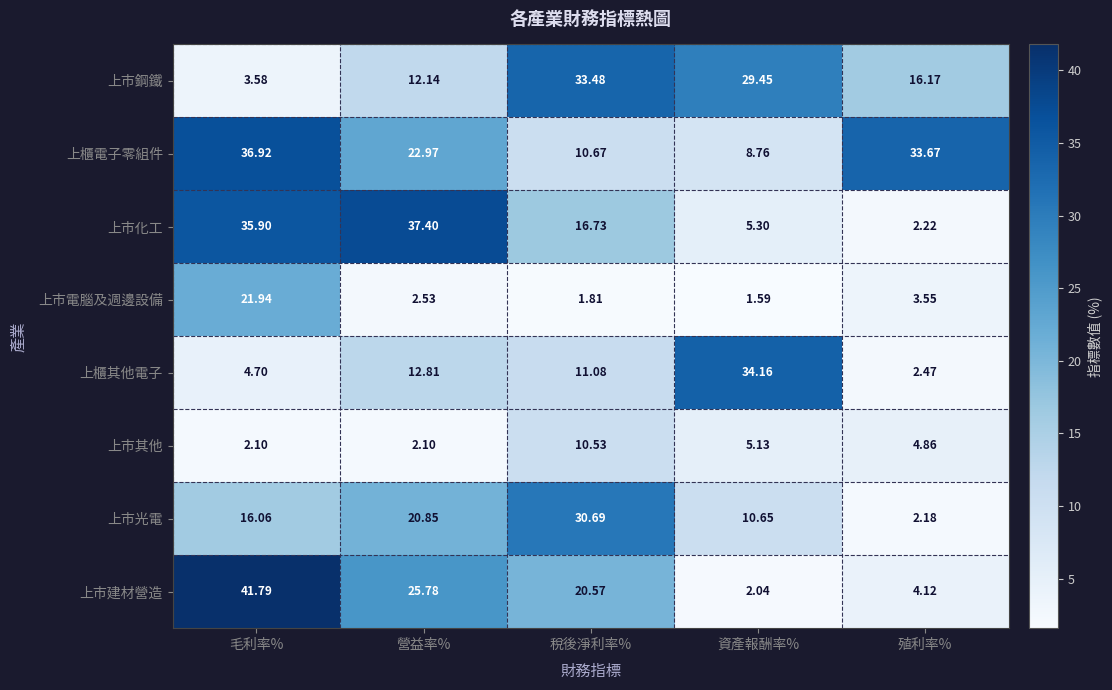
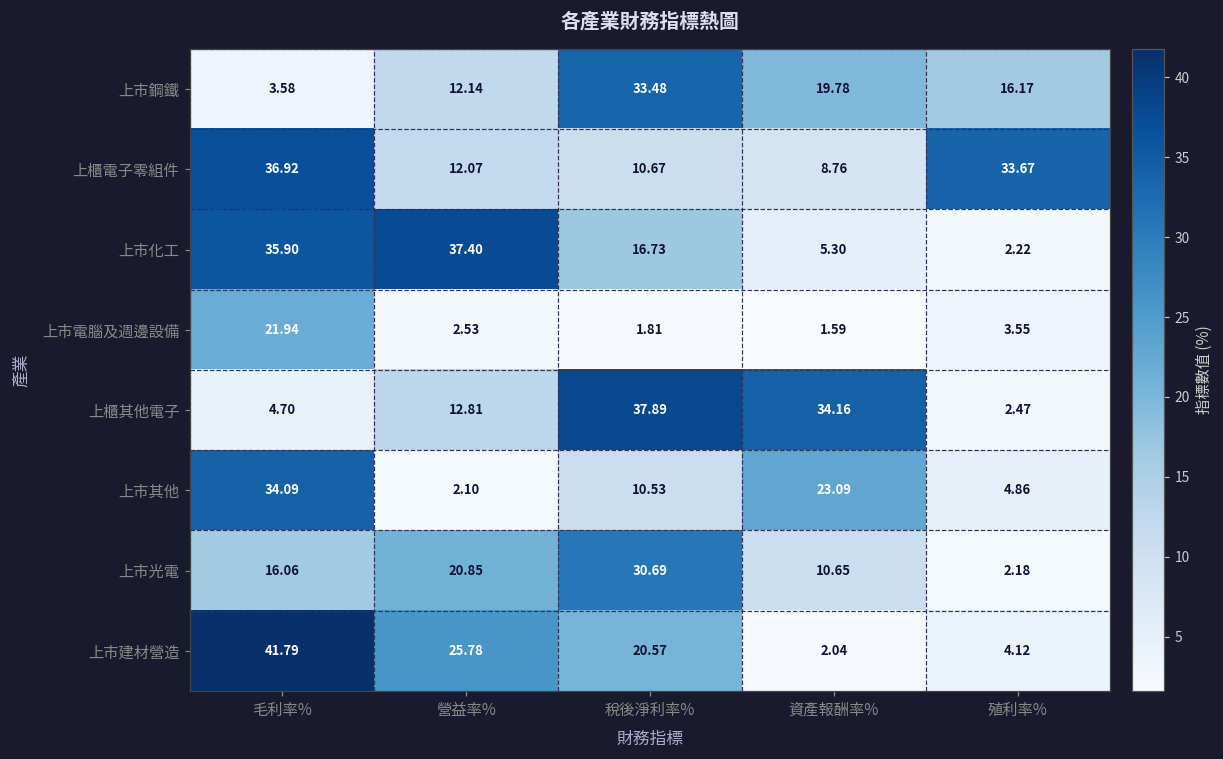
  {
    "上市鋼鐵": {
      "毛利率%": 3.58,
      "營益率%": 12.14,
      "稅後淨利率%": 33.48,
-     "資產報酬率%": 29.45,
+     "資產報酬率%": 19.78,
      "殖利率%": 16.17
    },
    "上櫃電子零組件": {
      "毛利率%": 36.92,
-     "營益率%": 22.97,
+     "營益率%": 12.07,
      "稅後淨利率%": 10.67,
      "資產報酬率%": 8.76,
      "殖利率%": 33.67
    },
    "上市化工": {
      "毛利率%": 35.90,
      "營益率%": 37.40,
      "稅後淨利率%": 16.73,
      "資產報酬率%": 5.30,
      "殖利率%": 2.22
    },
    "上市電腦及週邊設備": {
      "毛利率%": 21.94,
      "營益率%": 2.53,
      "稅後淨利率%": 1.81,
      "資產報酬率%": 1.59,
      "殖利率%": 3.55
    },
    "上櫃其他電子": {
      "毛利率%": 4.70,
      "營益率%": 12.81,
-     "稅後淨利率%": 11.08,
+     "稅後淨利率%": 37.89,
      "資產報酬率%": 34.16,
      "殖利率%": 2.47
    },
    "上市其他": {
-     "毛利率%": 2.10,
+     "毛利率%": 34.09,
      "營益率%": 2.10,
      "稅後淨利率%": 10.53,
-     "資產報酬率%": 5.13,
+     "資產報酬率%": 23.09,
      "殖利率%": 4.86
    },
    "上市光電": {
      "毛利率%": 16.06,
      "營益率%": 20.85,
      "稅後淨利率%": 30.69,
      "資產報酬率%": 10.65,
      "殖利率%": 2.18
    },
    "上市建材營造": {
      "毛利率%": 41.79,
      "營益率%": 25.78,
      "稅後淨利率%": 20.57,
      "資產報酬率%": 2.04,
      "殖利率%": 4.12
    }
  }
